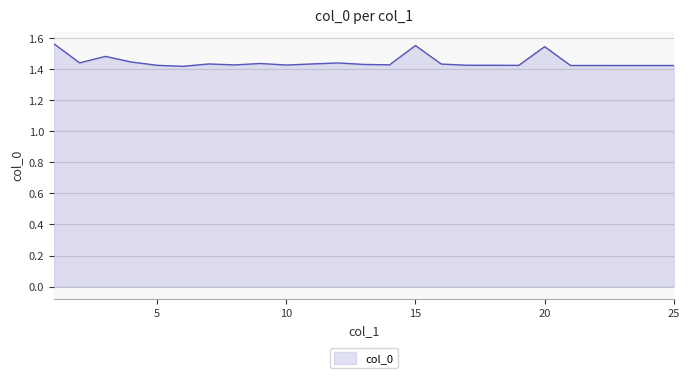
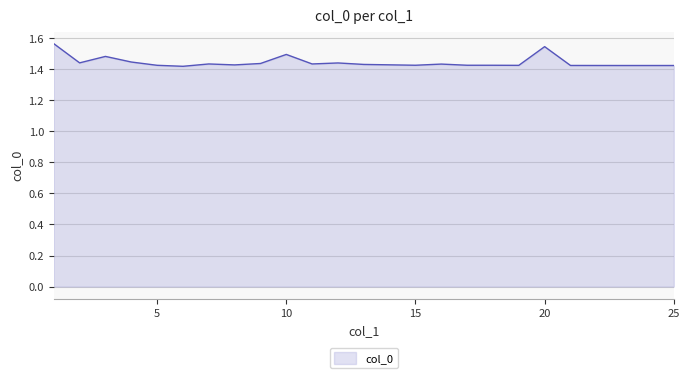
  {
    "5": 1.43,
-   "10": 1.43,
-   "15": 1.55,
+   "10": 1.50,
+   "15": 1.43,
    "20": 1.55,
    "25": 1.42
  }
